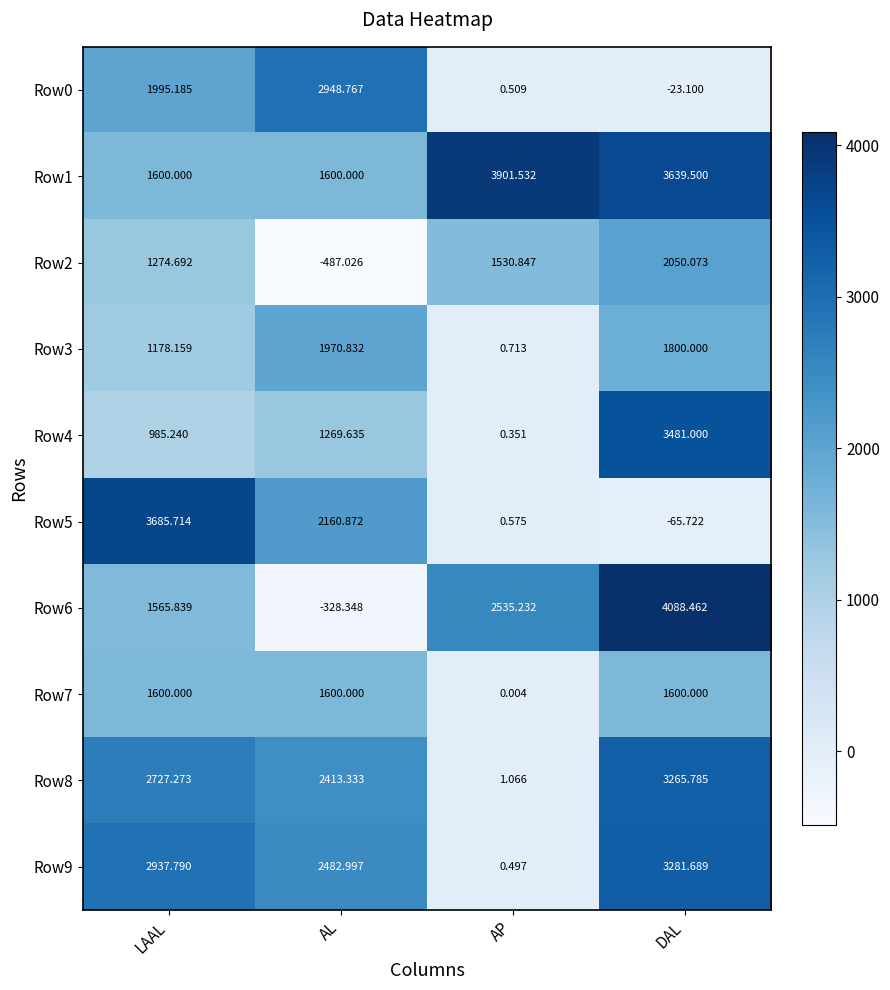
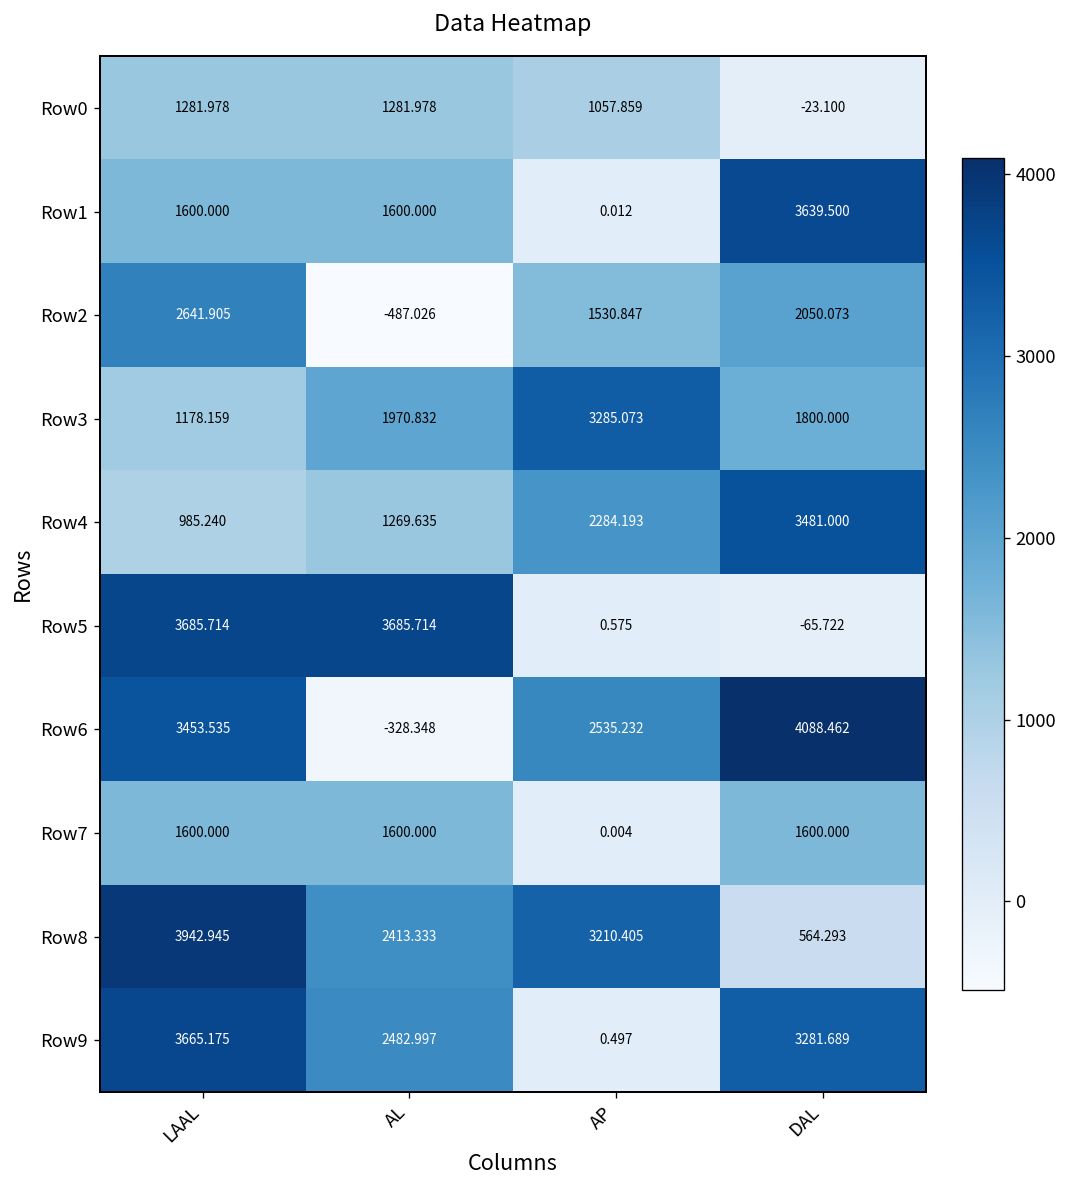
  {
    "Row0": {
-     "LAAL": 1995.185,
-     "AL": 2948.767,
-     "AP": 0.509,
+     "LAAL": 1281.978,
+     "AL": 1281.978,
+     "AP": 1057.859,
      "DAL": -23.100
    },
    "Row1": {
      "LAAL": 1600.000,
      "AL": 1600.000,
-     "AP": 3901.532,
+     "AP": 0.012,
      "DAL": 3639.500
    },
    "Row2": {
-     "LAAL": 1274.692,
+     "LAAL": 2641.905,
      "AL": -487.026,
      "AP": 1530.847,
      "DAL": 2050.073
    },
    "Row3": {
      "LAAL": 1178.159,
      "AL": 1970.832,
-     "AP": 0.713,
+     "AP": 3285.073,
      "DAL": 1800.000
    },
    "Row4": {
      "LAAL": 985.240,
      "AL": 1269.635,
-     "AP": 0.351,
+     "AP": 2284.193,
      "DAL": 3481.000
    },
    "Row5": {
      "LAAL": 3685.714,
-     "AL": 2160.872,
+     "AL": 3685.714,
      "AP": 0.575,
      "DAL": -65.722
    },
    "Row6": {
-     "LAAL": 1565.839,
+     "LAAL": 3453.535,
      "AL": -328.348,
      "AP": 2535.232,
      "DAL": 4088.462
    },
    "Row7": {
      "LAAL": 1600.000,
      "AL": 1600.000,
      "AP": 0.004,
      "DAL": 1600.000
    },
    "Row8": {
-     "LAAL": 2727.273,
+     "LAAL": 3942.945,
      "AL": 2413.333,
-     "AP": 1.066,
-     "DAL": 3265.785
+     "AP": 3210.405,
+     "DAL": 564.293
    },
    "Row9": {
-     "LAAL": 2937.790,
+     "LAAL": 3665.175,
      "AL": 2482.997,
      "AP": 0.497,
      "DAL": 3281.689
    }
  }
